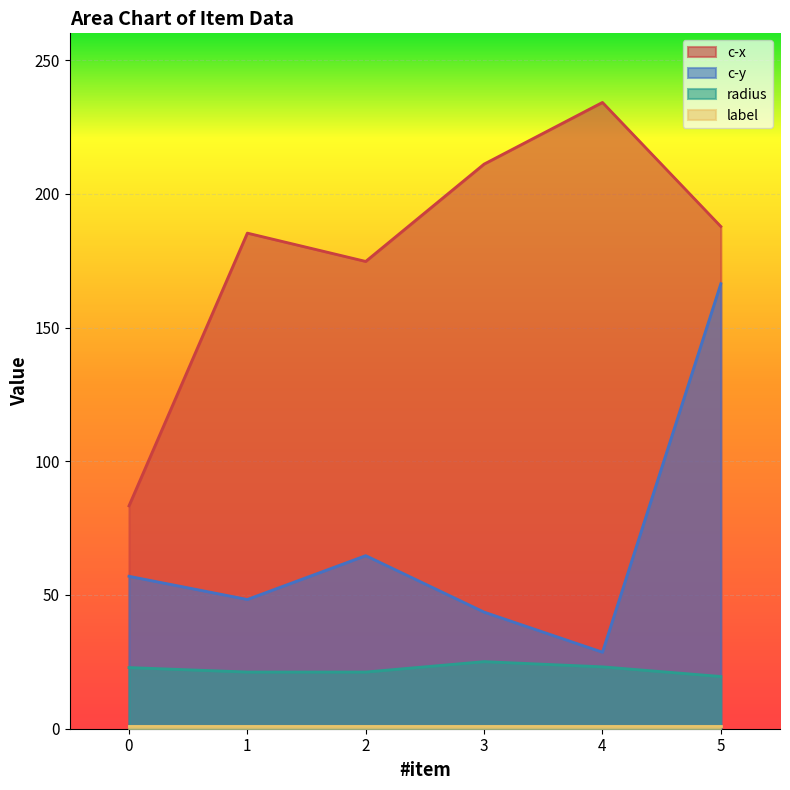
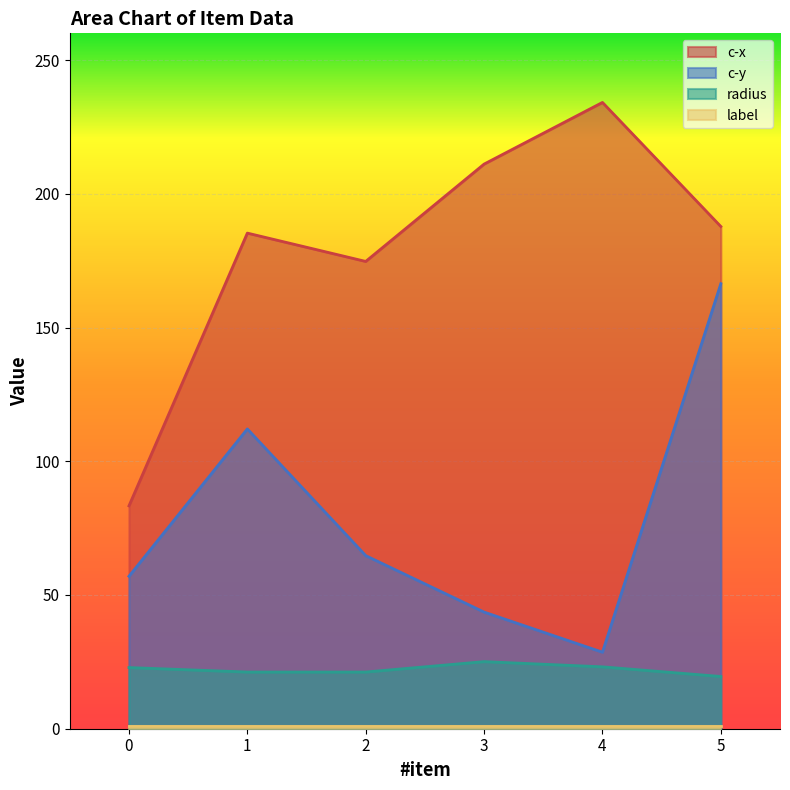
  {
    "c-x": {
      "0": 83,
      "1": 185,
      "2": 175,
      "3": 211,
      "4": 234,
      "5": 188
    },
    "c-y": {
      "0": 57,
-     "1": 48,
+     "1": 112,
      "2": 65,
      "3": 44,
      "4": 29,
      "5": 166
    },
    "radius": {
      "0": 23,
      "1": 21,
      "2": 21,
      "3": 25,
      "4": 23,
      "5": 20
    },
    "label": {
      "0": 1,
      "1": 1,
      "2": 1,
      "3": 1,
      "4": 1,
      "5": 1
    }
  }
